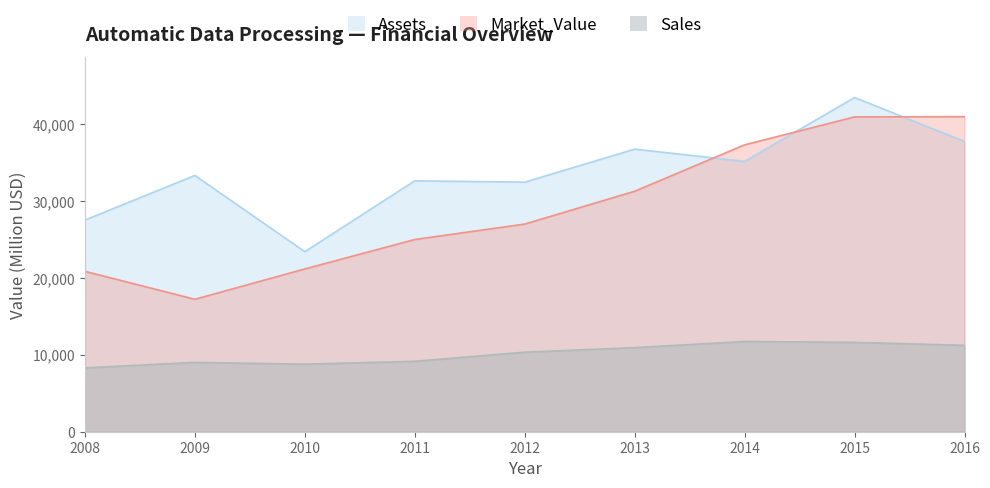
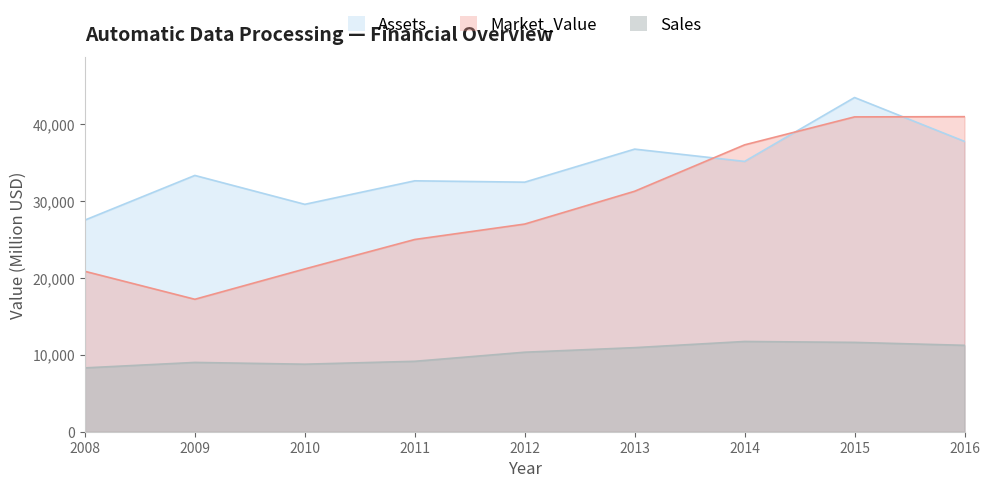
  {
    "Assets": {
      "2008": "28,000",
      "2009": "33,000",
-     "2010": "23,000",
+     "2010": "30,000",
      "2011": "33,000",
      "2012": "32,000",
      "2013": "37,000",
      "2014": "35,000",
      "2015": "44,000",
      "2016": "38,000"
    }
  }
